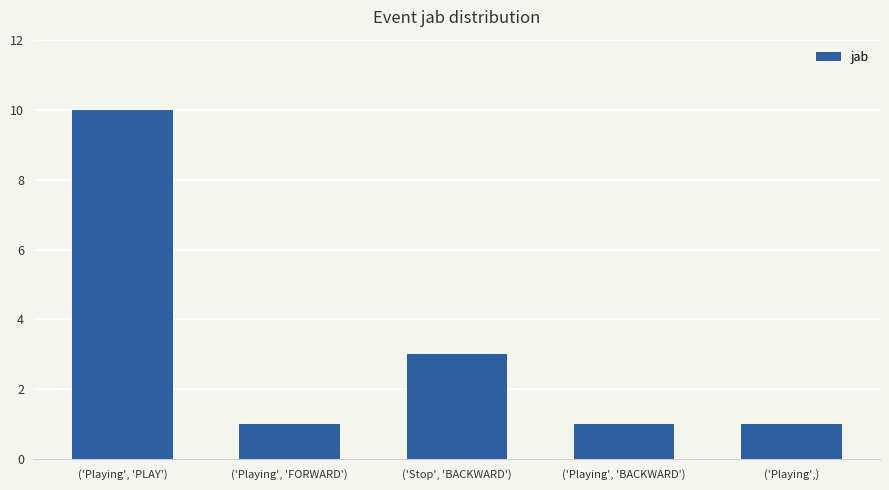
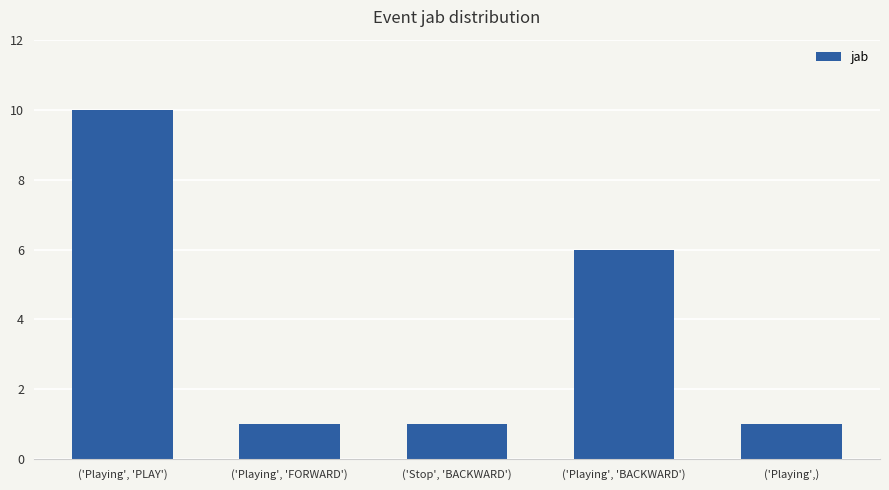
  {
    "('Playing', 'PLAY')": 10,
    "('Playing', 'FORWARD')": 1,
-   "('Stop', 'BACKWARD')": 3,
-   "('Playing', 'BACKWARD')": 1,
+   "('Stop', 'BACKWARD')": 1,
+   "('Playing', 'BACKWARD')": 6,
    "('Playing',)": 1
  }
